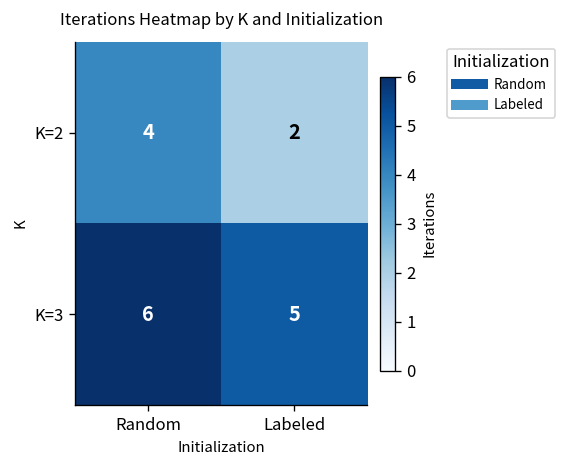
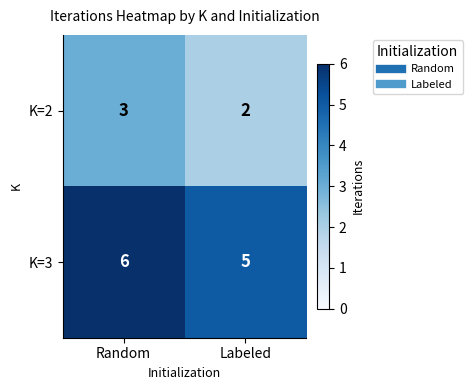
  {
    "K=2": {
-     "Random": 4,
+     "Random": 3,
      "Labeled": 2
    },
    "K=3": {
      "Random": 6,
      "Labeled": 5
    }
  }
